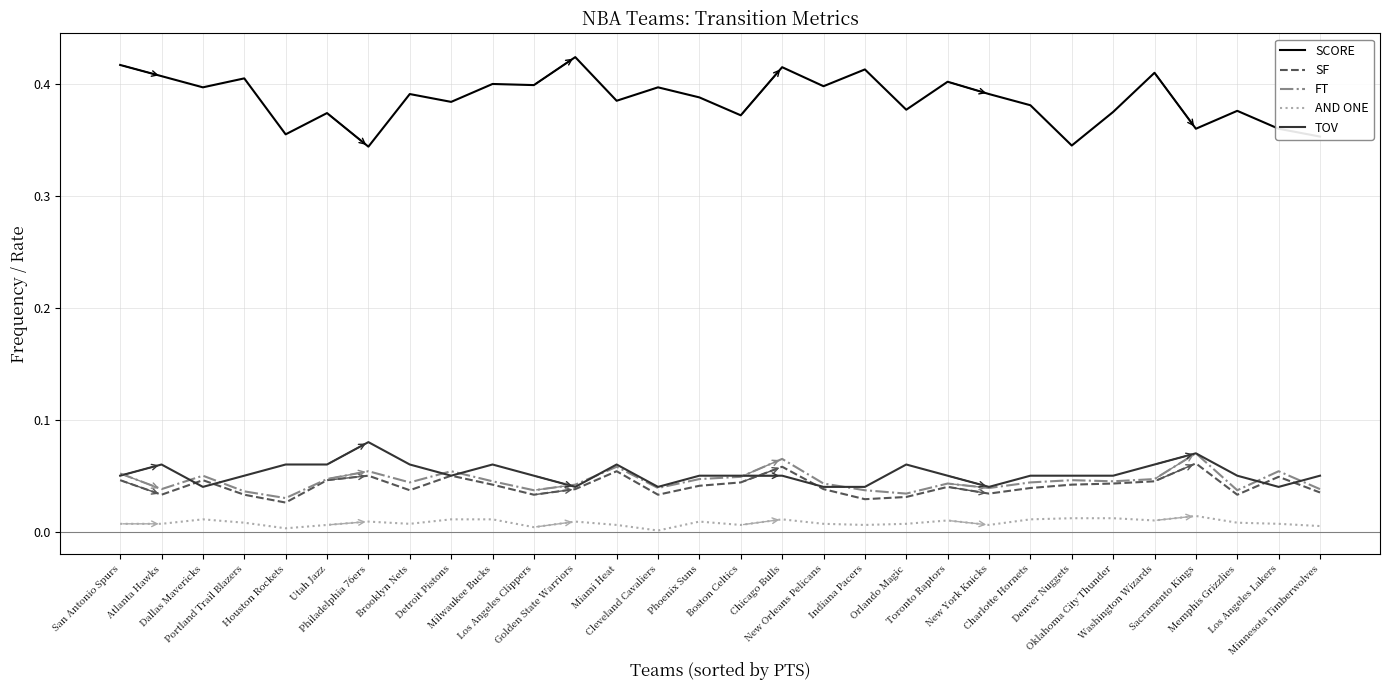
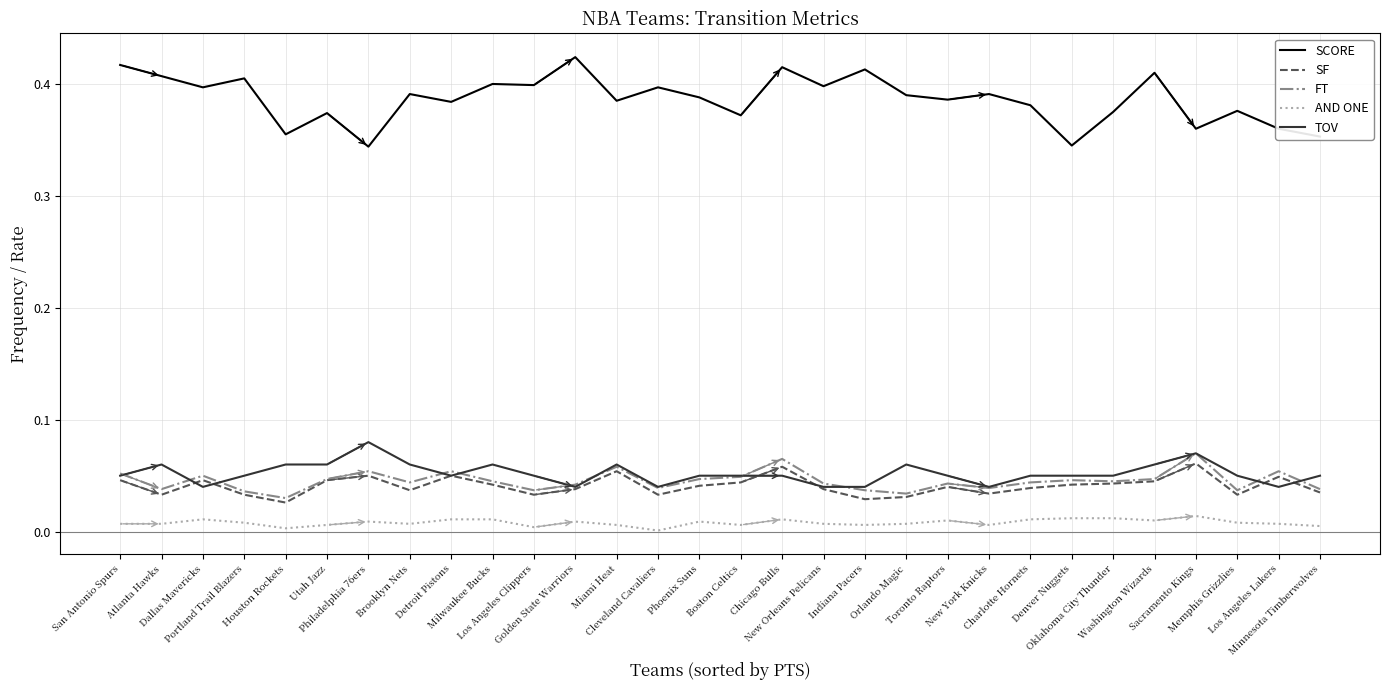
  {
    "SCORE": {
      "San Antonio Spurs": 0.417,
      "Atlanta Hawks": 0.407,
      "Dallas Mavericks": 0.397,
      "Portland Trail Blazers": 0.405,
      "Houston Rockets": 0.355,
      "Utah Jazz": 0.374,
      "Philadelphia 76ers": 0.344,
      "Brooklyn Nets": 0.391,
      "Detroit Pistons": 0.384,
      "Milwaukee Bucks": 0.400,
      "Los Angeles Clippers": 0.399,
      "Golden State Warriors": 0.424,
      "Miami Heat": 0.385,
      "Cleveland Cavaliers": 0.397,
      "Phoenix Suns": 0.388,
      "Boston Celtics": 0.372,
      "Chicago Bulls": 0.415,
      "New Orleans Pelicans": 0.398,
      "Indiana Pacers": 0.413,
-     "Orlando Magic": 0.377,
-     "Toronto Raptors": 0.402,
+     "Orlando Magic": 0.390,
+     "Toronto Raptors": 0.386,
      "New York Knicks": 0.391,
      "Charlotte Hornets": 0.381,
      "Denver Nuggets": 0.345,
      "Oklahoma City Thunder": 0.375,
      "Washington Wizards": 0.410,
      "Sacramento Kings": 0.360,
      "Memphis Grizzlies": 0.376
    }
  }
